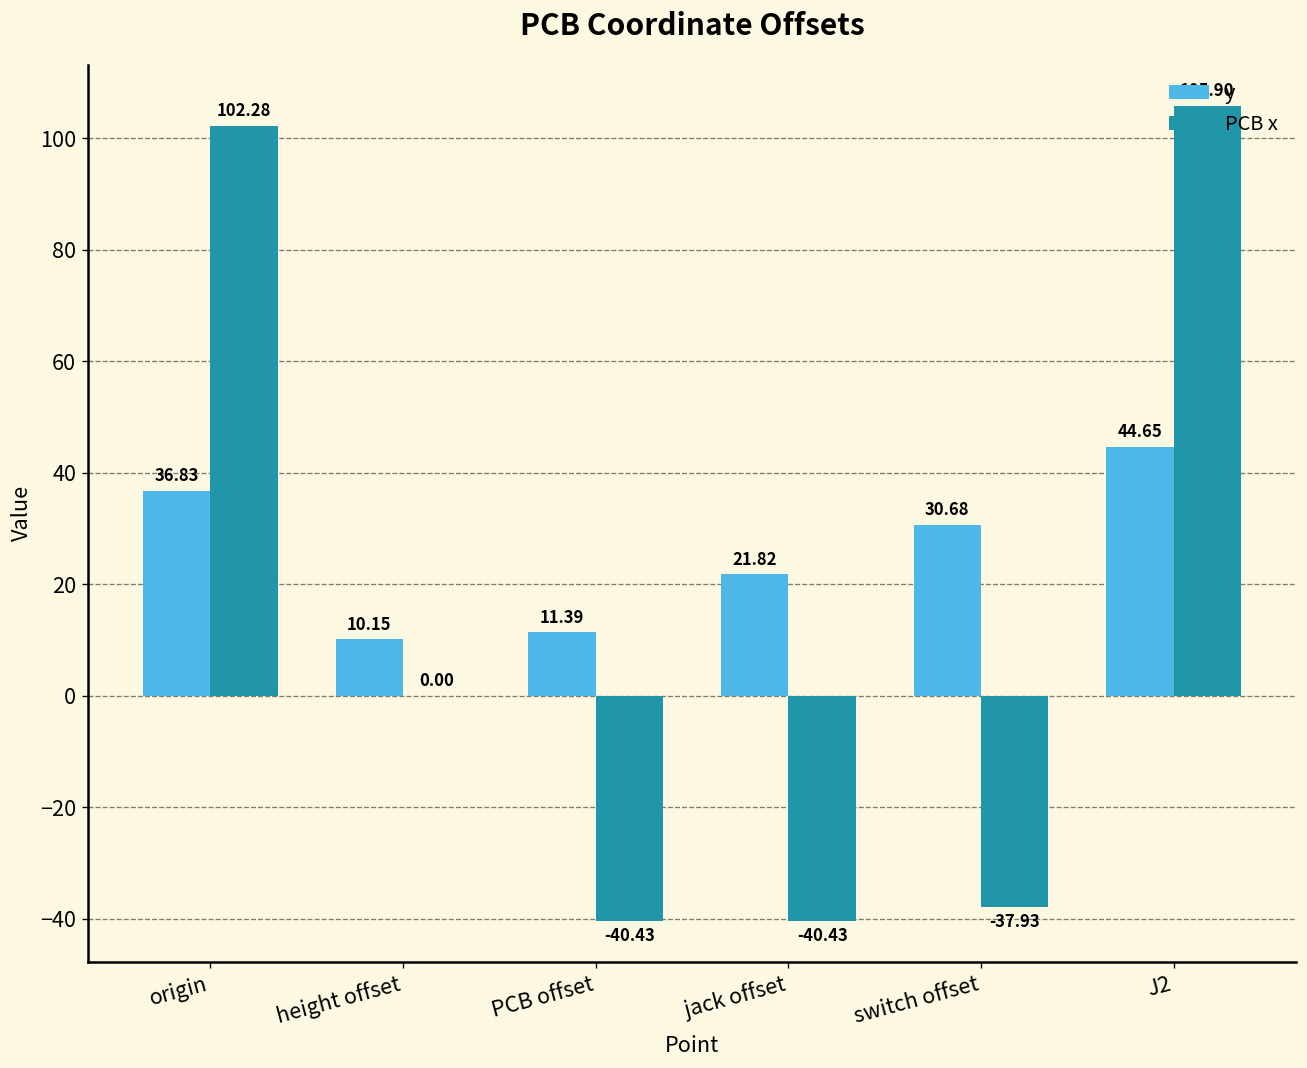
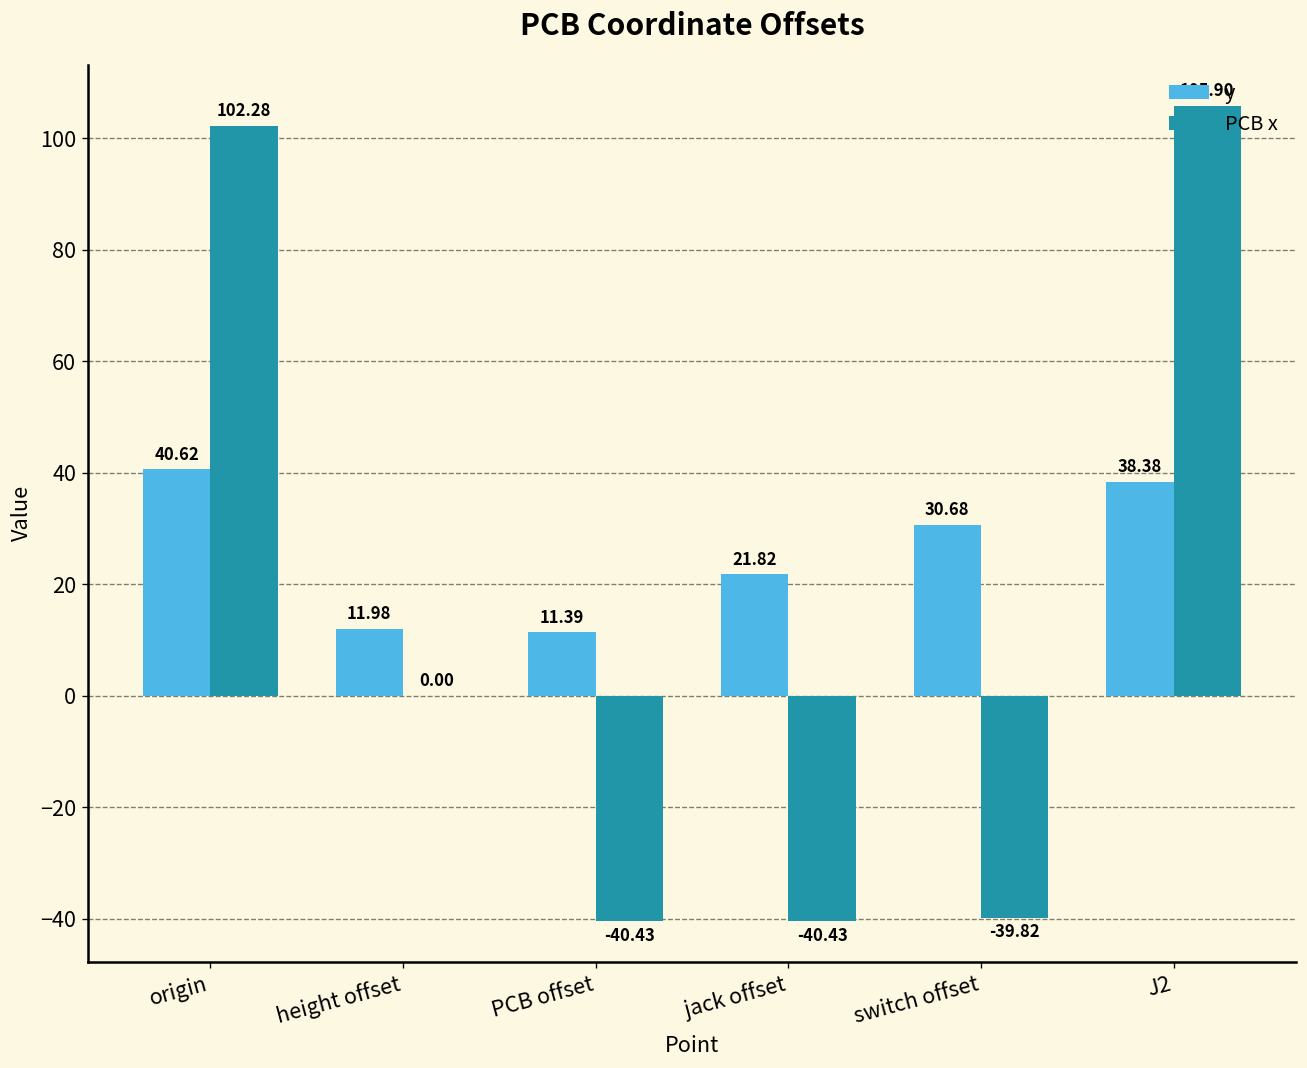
  {
    "y": {
-     "origin": 36.83,
-     "height offset": 10.15,
+     "origin": 40.62,
+     "height offset": 11.98,
      "PCB offset": 11.39,
      "jack offset": 21.82,
      "switch offset": 30.68,
-     "J2": 44.65
+     "J2": 38.38
    },
    "PCB x": {
      "origin": 102.28,
      "height offset": 0.00,
      "PCB offset": -40.43,
      "jack offset": -40.43,
-     "switch offset": -37.93,
+     "switch offset": -39.82,
      "J2": 105.90
    }
  }
